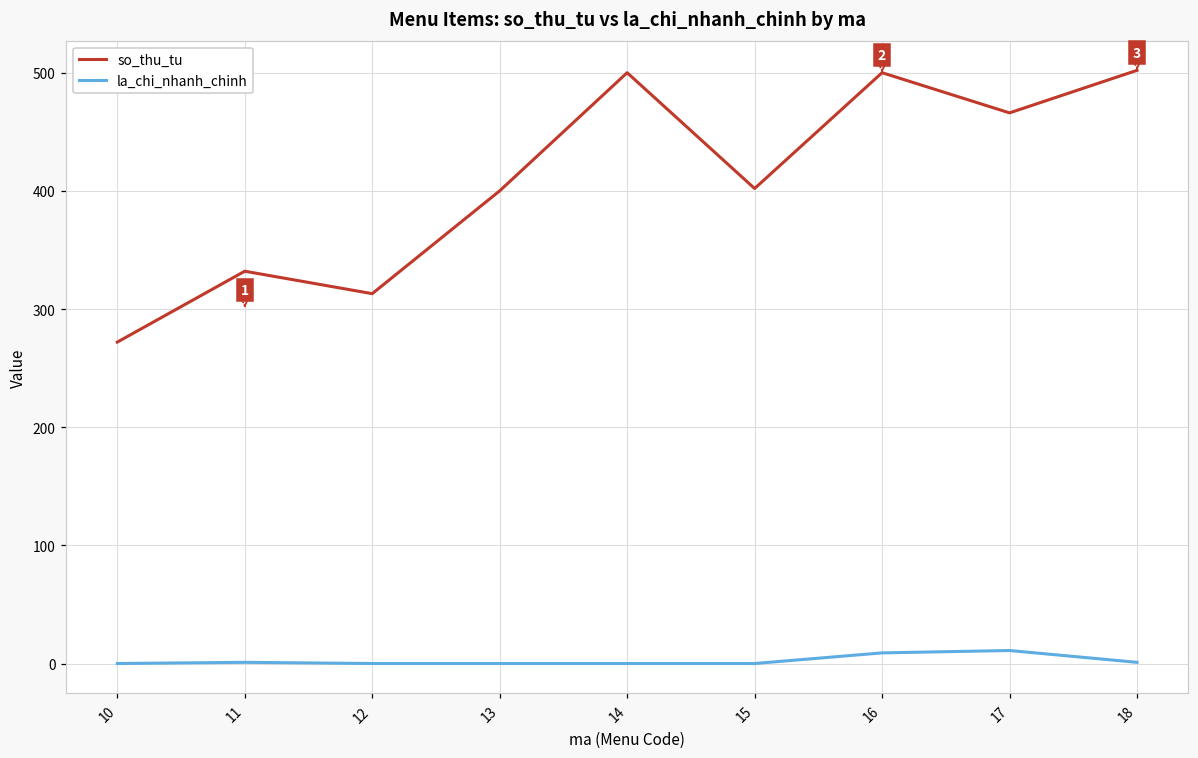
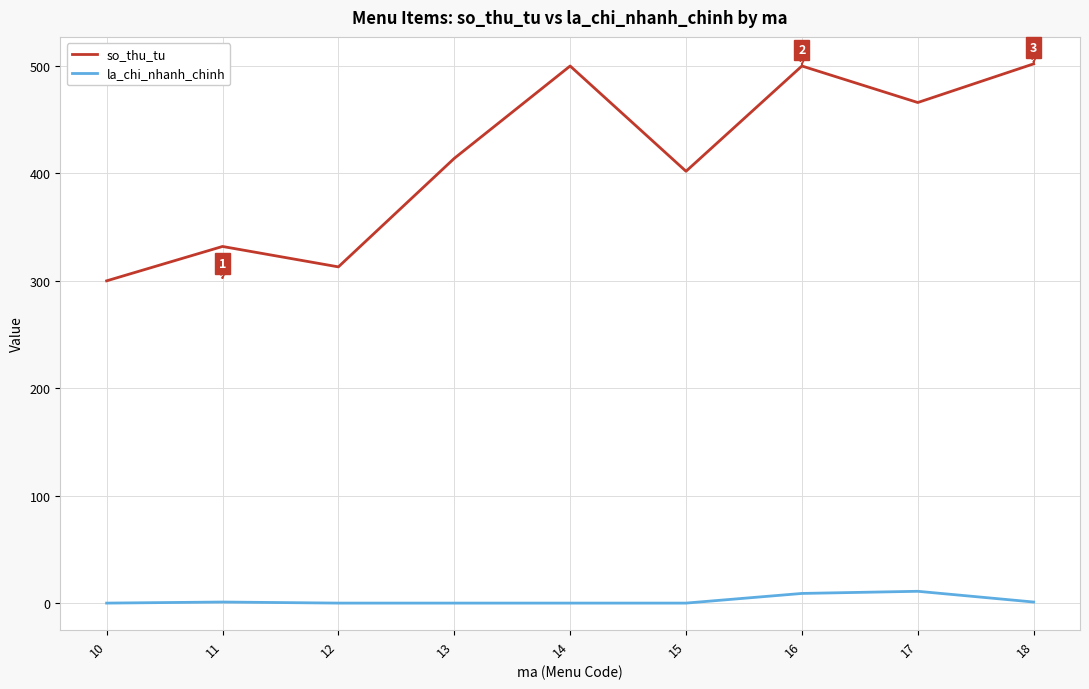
  {
    "so_thu_tu": {
-     "10": 272,
+     "10": 300,
      "12": 313,
-     "13": 400,
+     "13": 414,
      "14": 500,
      "15": 402,
      "17": 466
    },
    "la_chi_nhanh_chinh": {
      "10": 0,
      "11": 1,
      "12": 0,
      "13": 0,
      "14": 0,
      "15": 0,
      "16": 9,
      "17": 11,
      "18": 1
    }
  }
